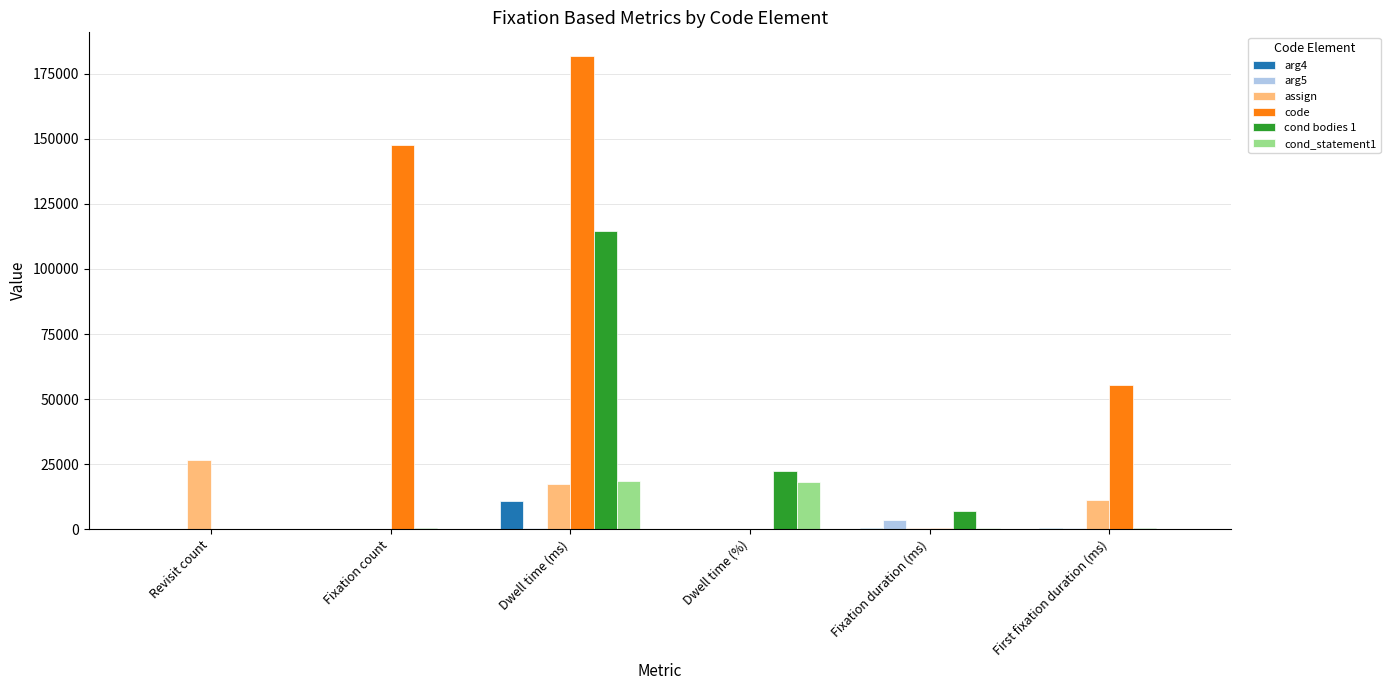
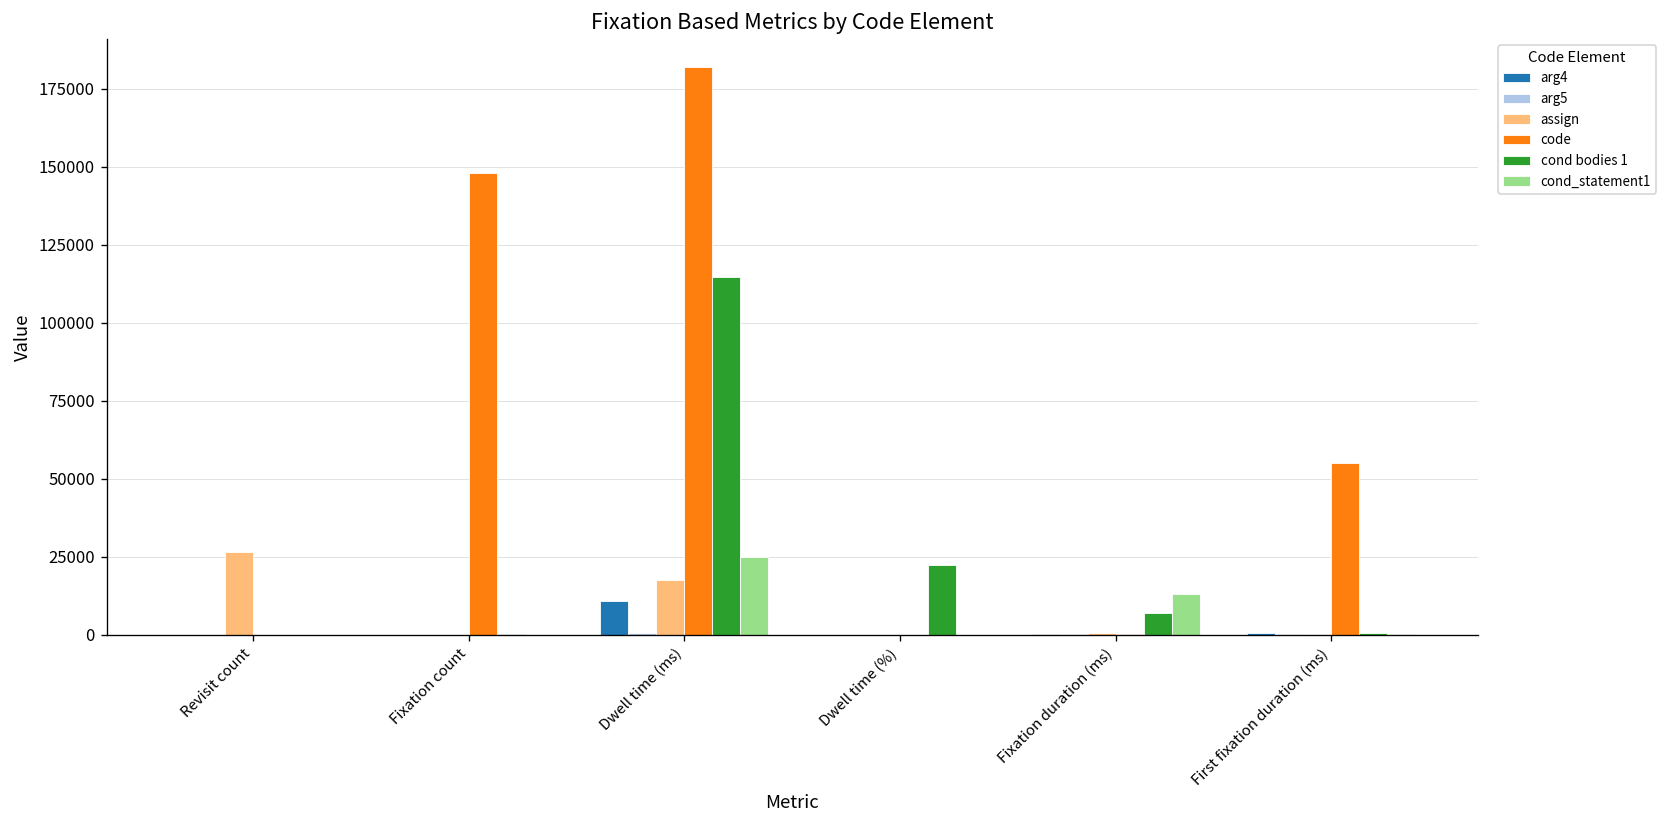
  {
    "arg4": {
      "Dwell time (ms)": 11000
    },
    "arg5": {
-     "Fixation duration (ms)": 4000
+     "Fixation duration (ms)": 0
    },
    "assign": {
      "Revisit count": 27000,
      "Dwell time (ms)": 17000,
-     "First fixation duration (ms)": 11000
+     "First fixation duration (ms)": 0
    },
    "code": {
      "Fixation count": 148000,
      "Dwell time (ms)": 182000,
      "First fixation duration (ms)": 55000
    },
    "cond bodies 1": {
      "Dwell time (ms)": 115000,
      "Dwell time (%)": 22000,
      "Fixation duration (ms)": 7000
    },
    "cond_statement1": {
-     "Dwell time (ms)": 19000,
-     "Dwell time (%)": 18000,
-     "Fixation duration (ms)": 0
+     "Dwell time (ms)": 25000,
+     "Dwell time (%)": 0,
+     "Fixation duration (ms)": 13000
    }
  }
